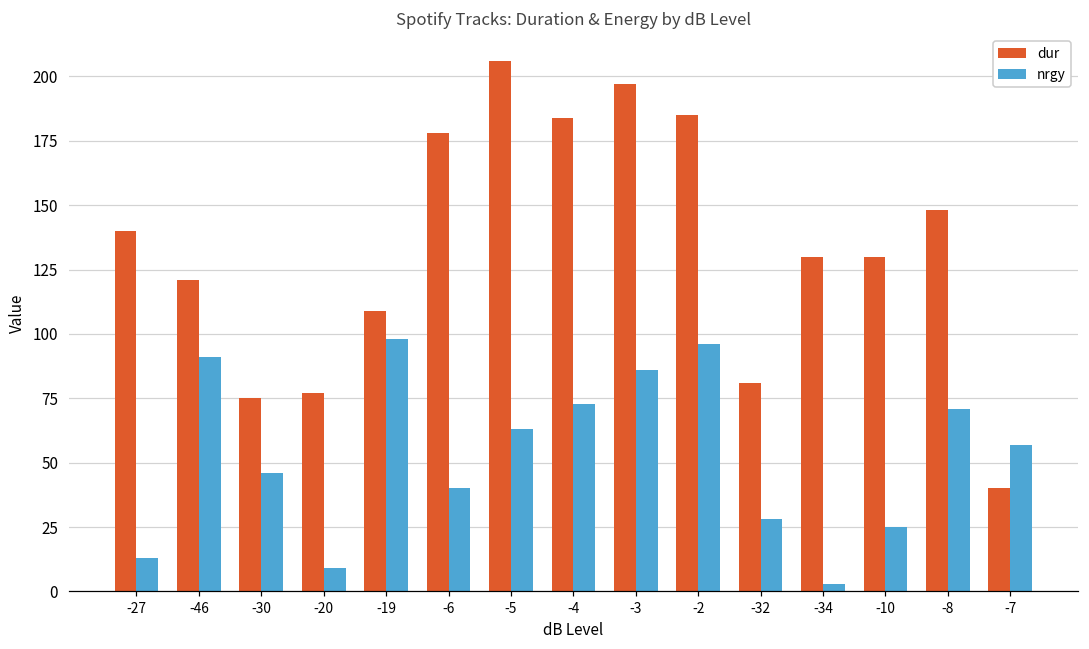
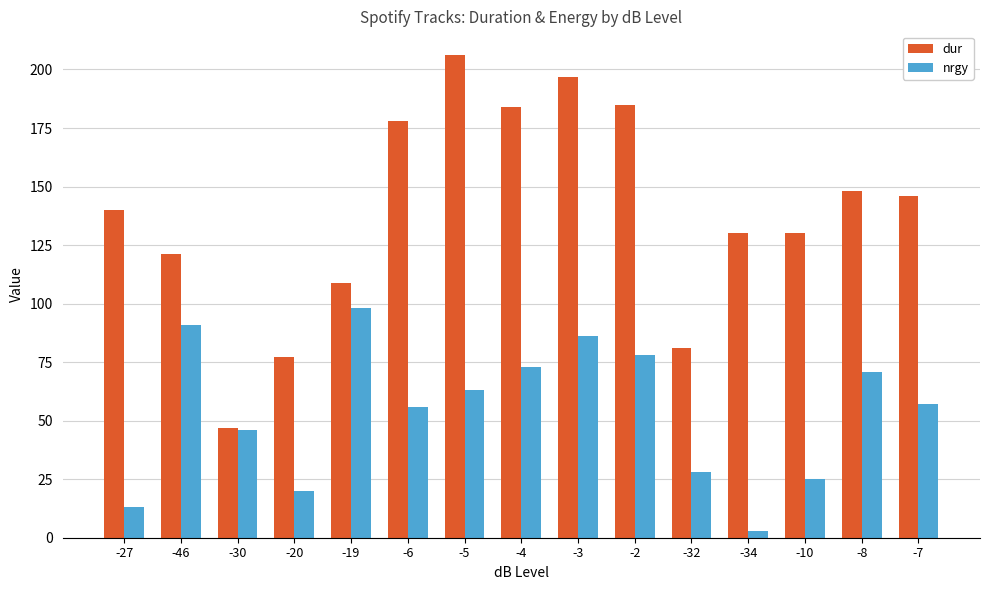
  {
    "dur": {
      "-27": 140,
      "-46": 121,
-     "-30": 75,
+     "-30": 47,
      "-20": 77,
      "-19": 109,
      "-6": 178,
      "-5": 206,
      "-4": 184,
      "-3": 197,
      "-2": 185,
      "-32": 81,
      "-34": 130,
      "-10": 130,
      "-8": 148,
-     "-7": 40
+     "-7": 146
    },
    "nrgy": {
      "-27": 13,
      "-46": 91,
      "-30": 46,
-     "-20": 9,
+     "-20": 20,
      "-19": 98,
-     "-6": 40,
+     "-6": 56,
      "-5": 63,
      "-4": 73,
      "-3": 86,
-     "-2": 96,
+     "-2": 78,
      "-32": 28,
      "-34": 3,
      "-10": 25,
      "-8": 71,
      "-7": 57
    }
  }
